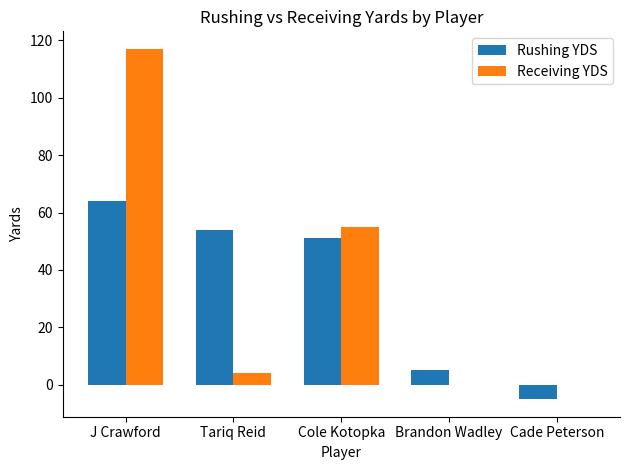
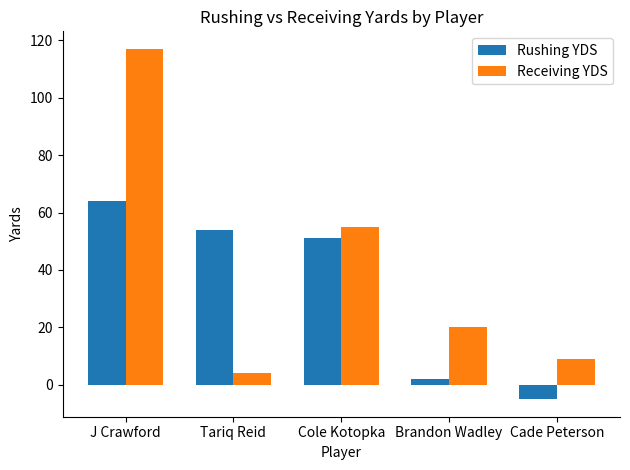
  {
    "Rushing YDS": {
      "J Crawford": 64,
      "Tariq Reid": 54,
      "Cole Kotopka": 51,
-     "Brandon Wadley": 5,
+     "Brandon Wadley": 2,
      "Cade Peterson": -5
    },
    "Receiving YDS": {
      "J Crawford": 117,
      "Tariq Reid": 4,
      "Cole Kotopka": 55,
-     "Brandon Wadley": 0,
-     "Cade Peterson": 0
+     "Brandon Wadley": 20,
+     "Cade Peterson": 9
    }
  }
